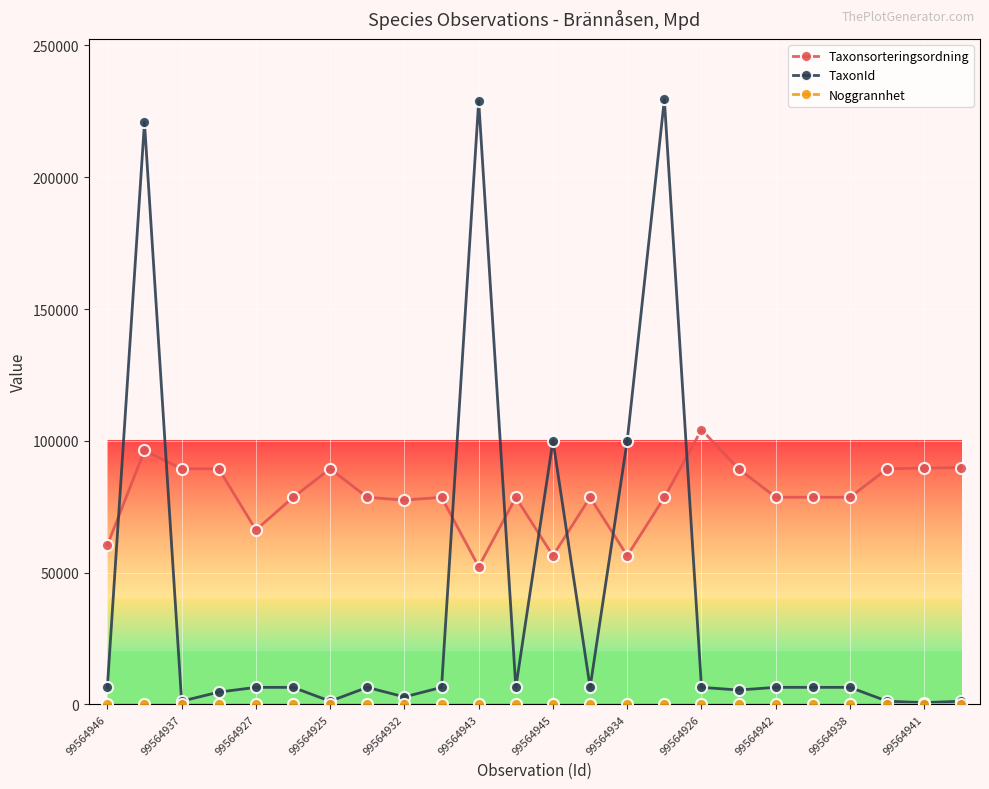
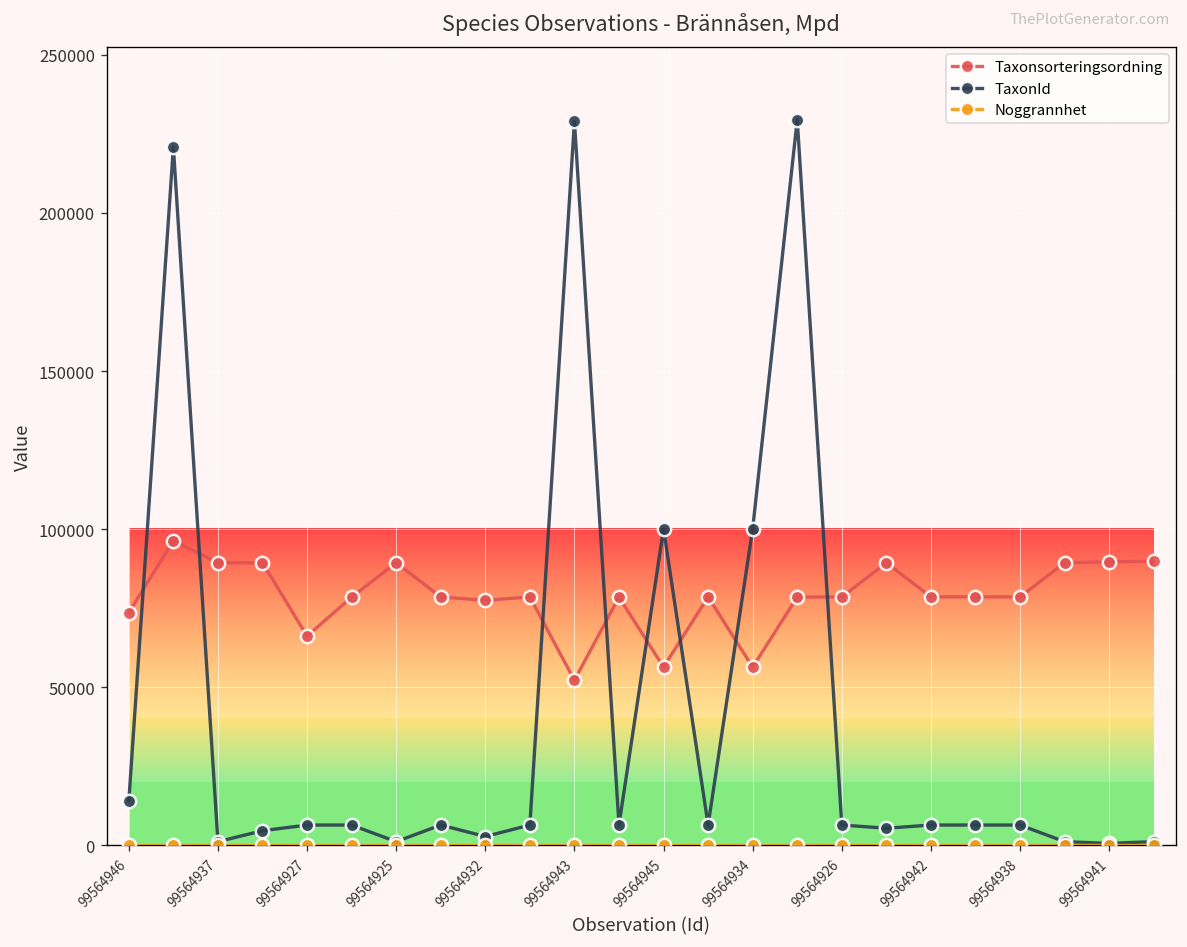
  {
    "Taxonsorteringsordning": {
-     "99564946": 60000,
+     "99564946": 74000,
      "99564937": 89000,
      "99564927": 66000,
      "99564925": 89000,
      "99564932": 78000,
      "99564943": 52000,
      "99564945": 56000,
      "99564934": 56000,
-     "99564926": 104000,
+     "99564926": 79000,
      "99564942": 79000,
      "99564938": 79000,
      "99564941": 90000
    },
    "TaxonId": {
-     "99564946": 6000,
+     "99564946": 14000,
      "99564937": 1000,
      "99564927": 6000,
      "99564925": 1000,
      "99564932": 3000,
      "99564943": 229000,
      "99564945": 100000,
      "99564934": 100000,
      "99564926": 6000,
      "99564942": 6000,
      "99564938": 6000
    },
    "Noggrannhet": {
      "99564946": 0,
      "99564937": 0,
      "99564927": 0,
      "99564925": 0,
      "99564932": 0,
      "99564943": 0,
      "99564945": 0,
      "99564934": 0,
      "99564926": 0,
      "99564942": 0,
      "99564938": 0
    }
  }
